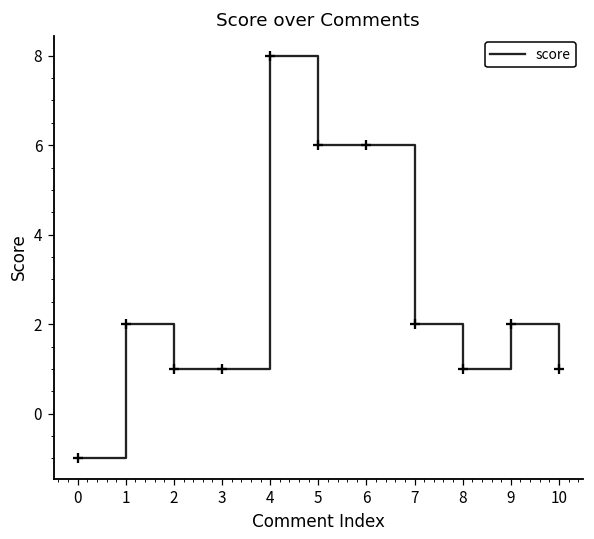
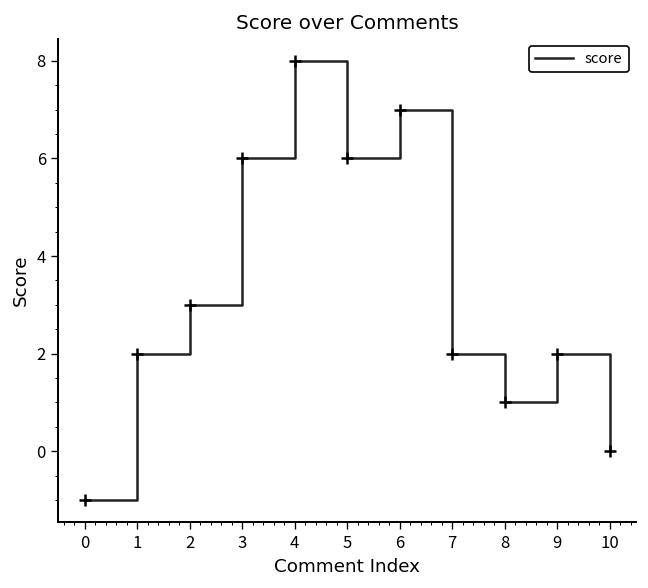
  {
    "0": -1,
    "1": 2,
-   "2": 1,
-   "3": 1,
+   "2": 3,
+   "3": 6,
    "4": 8,
    "5": 6,
-   "6": 6,
+   "6": 7,
    "7": 2,
    "8": 1,
    "9": 2,
-   "10": 1
+   "10": 0
  }
